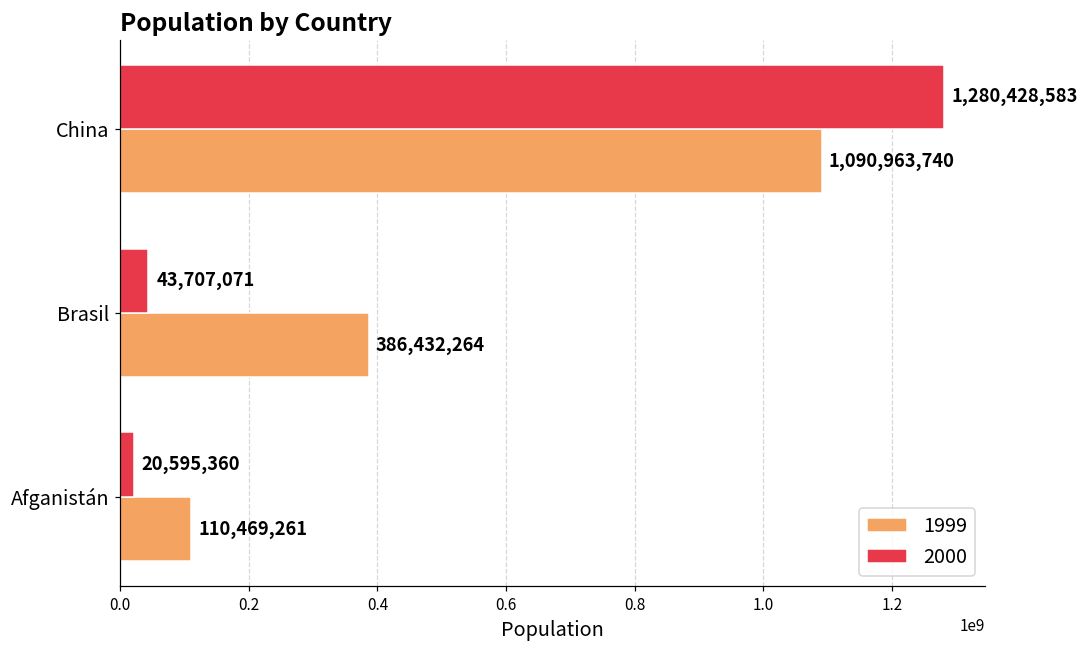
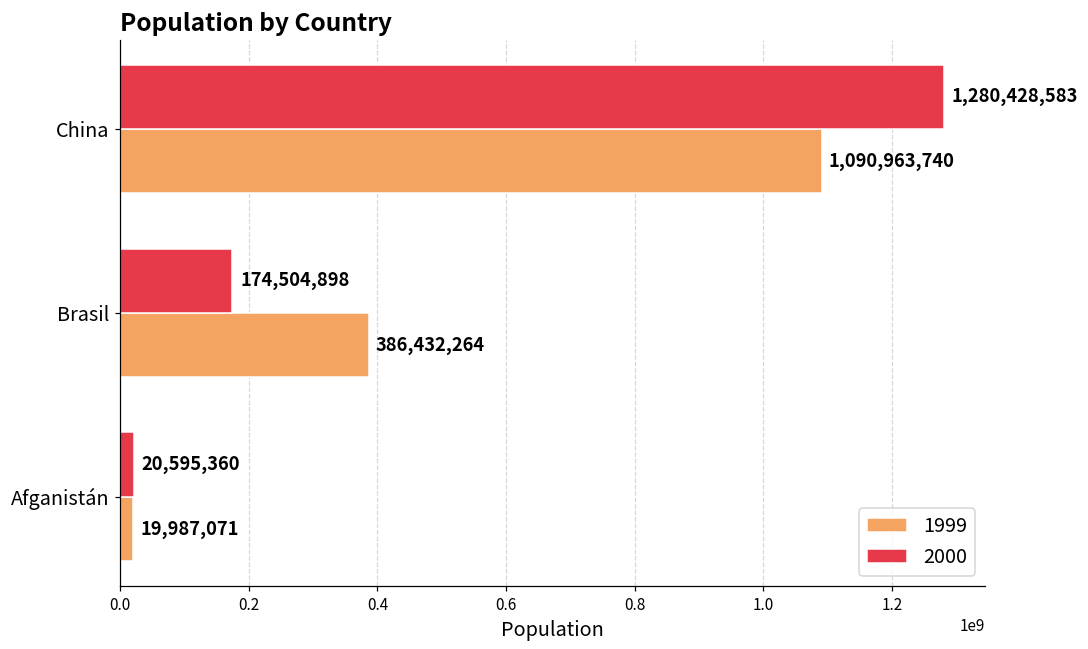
  {
    "1999": {
      "China": "1,090,963,740",
      "Brasil": "386,432,264",
-     "Afganistán": "110,469,261"
+     "Afganistán": "19,987,071"
    },
    "2000": {
      "China": "1,280,428,583",
-     "Brasil": "43,707,071",
+     "Brasil": "174,504,898",
      "Afganistán": "20,595,360"
    }
  }
